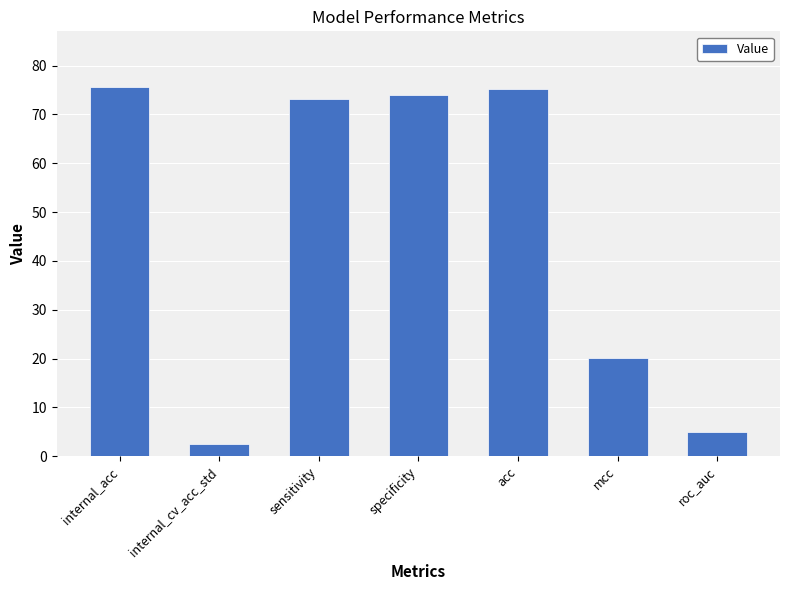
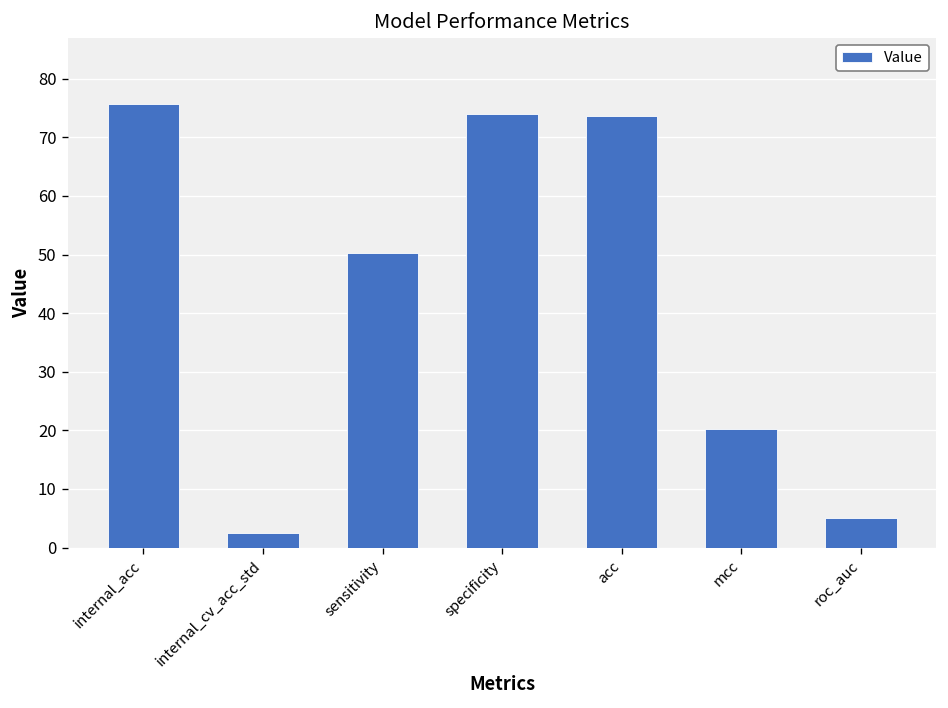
  {
    "internal_acc": 76,
    "internal_cv_acc_std": 2,
-   "sensitivity": 73,
+   "sensitivity": 50,
    "specificity": 74,
-   "acc": 75,
+   "acc": 74,
    "mcc": 20,
    "roc_auc": 5
  }
